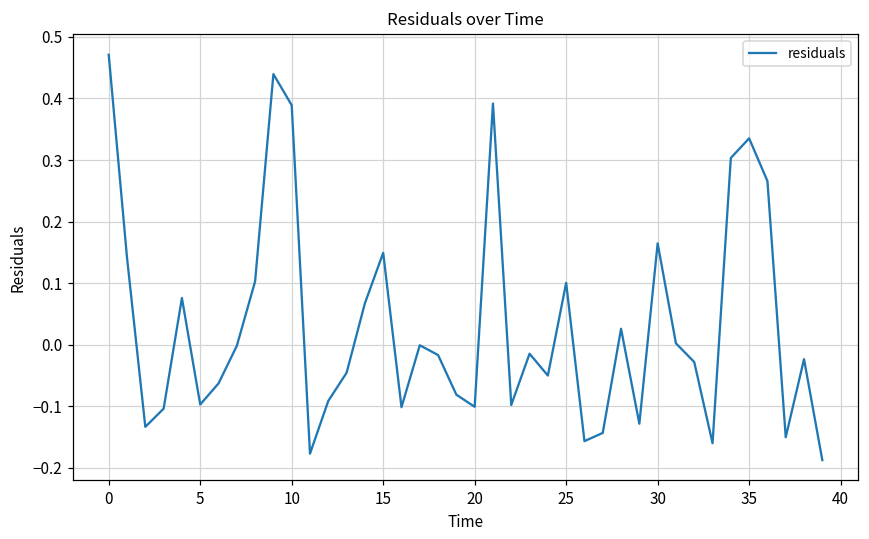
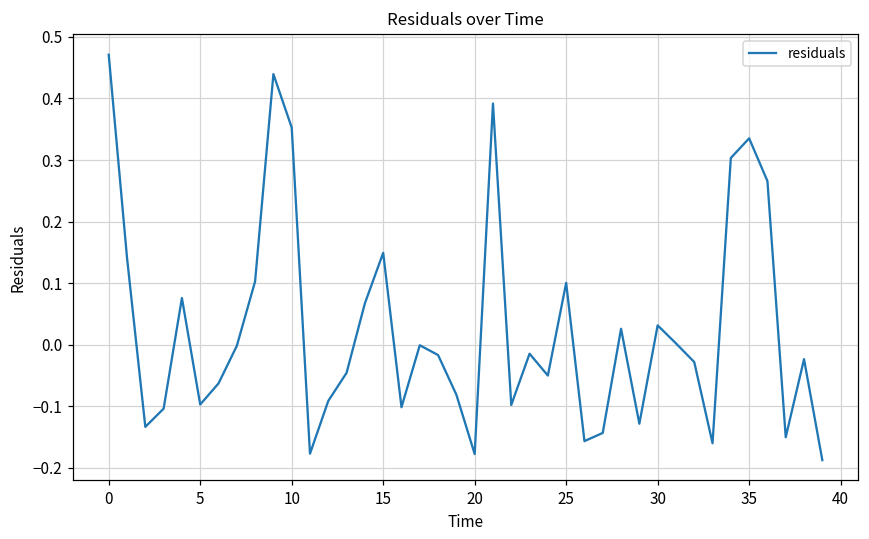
  {
    "0": 0.47,
    "5": -0.10,
-   "10": 0.39,
+   "10": 0.35,
    "15": 0.15,
-   "20": -0.10,
+   "20": -0.18,
    "25": 0.10,
-   "30": 0.16,
+   "30": 0.03,
    "35": 0.34
  }
